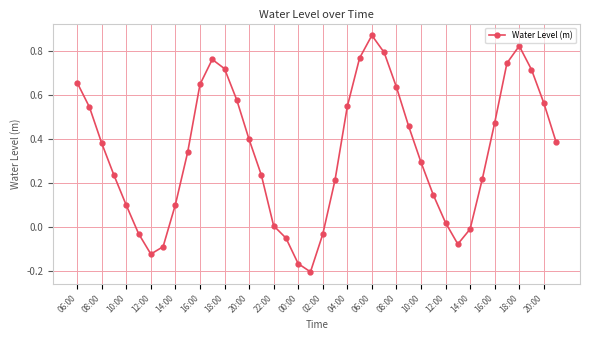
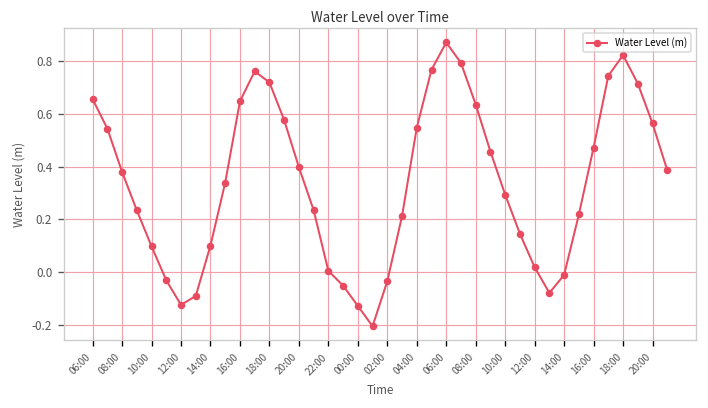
  {
    "22:00": 0.00,
-   "00:00": -0.17,
+   "00:00": -0.13,
    "02:00": -0.03,
    "04:00": 0.55
  }
